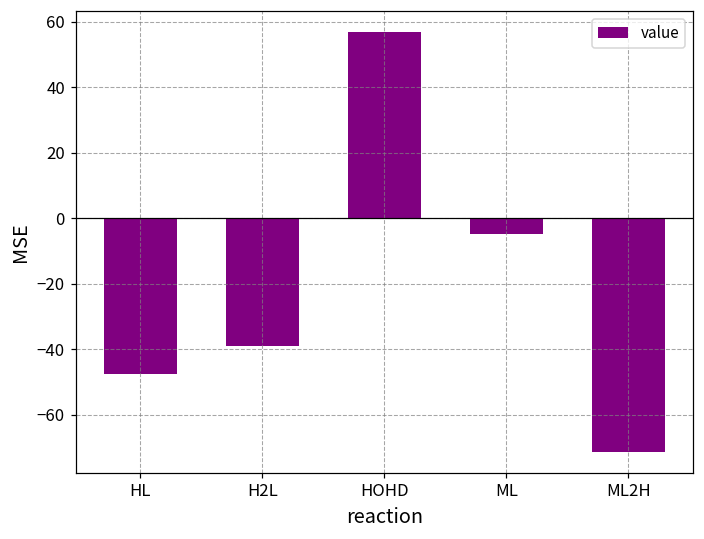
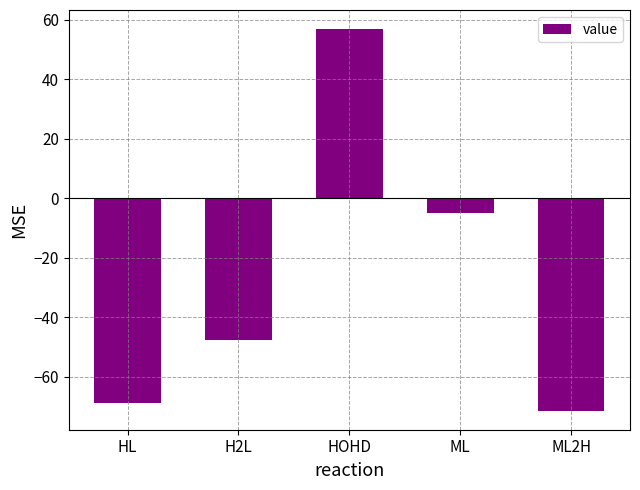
  {
-   "HL": -48,
-   "H2L": -39,
+   "HL": -69,
+   "H2L": -48,
    "HOHD": 57,
    "ML": -5,
    "ML2H": -71
  }
